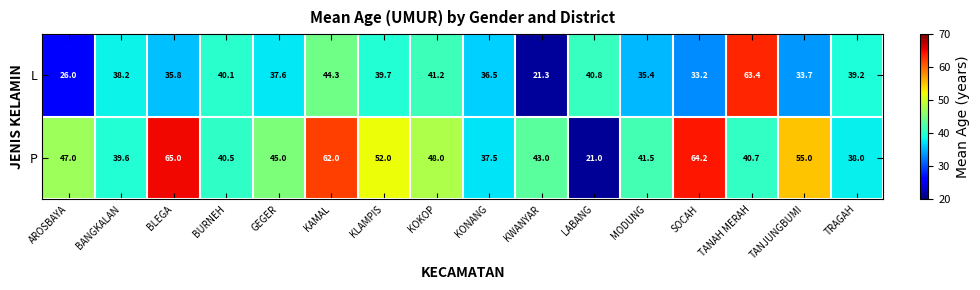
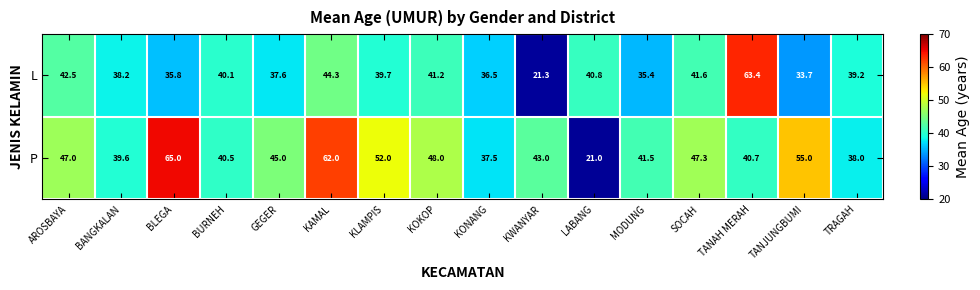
  {
    "L": {
-     "AROSBAYA": 26.0,
+     "AROSBAYA": 42.5,
      "BANGKALAN": 38.2,
      "BLEGA": 35.8,
      "BURNEH": 40.1,
      "GEGER": 37.6,
      "KAMAL": 44.3,
      "KLAMPIS": 39.7,
      "KOKOP": 41.2,
      "KONANG": 36.5,
      "KWANYAR": 21.3,
      "LABANG": 40.8,
      "MODUNG": 35.4,
-     "SOCAH": 33.2,
+     "SOCAH": 41.6,
      "TANAH MERAH": 63.4,
      "TANJUNGBUMI": 33.7,
      "TRAGAH": 39.2
    },
    "P": {
      "AROSBAYA": 47.0,
      "BANGKALAN": 39.6,
      "BLEGA": 65.0,
      "BURNEH": 40.5,
      "GEGER": 45.0,
      "KAMAL": 62.0,
      "KLAMPIS": 52.0,
      "KOKOP": 48.0,
      "KONANG": 37.5,
      "KWANYAR": 43.0,
      "LABANG": 21.0,
      "MODUNG": 41.5,
-     "SOCAH": 64.2,
+     "SOCAH": 47.3,
      "TANAH MERAH": 40.7,
      "TANJUNGBUMI": 55.0,
      "TRAGAH": 38.0
    }
  }
